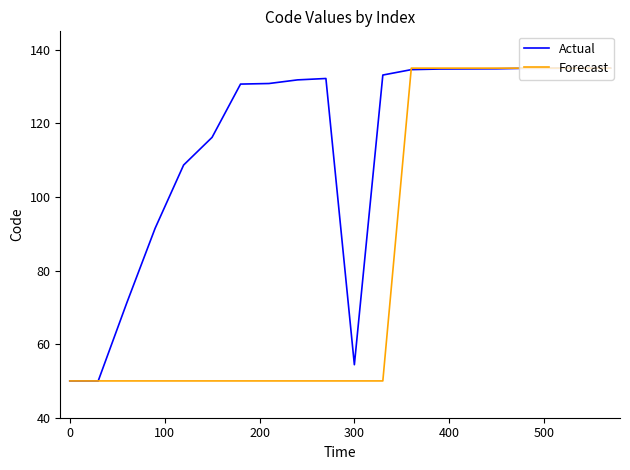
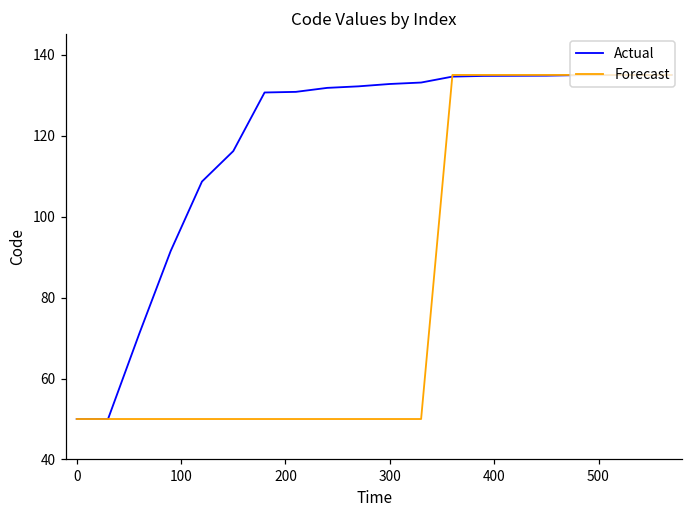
  {
    "Actual": {
-     "300": 54
+     "300": 133
    },
    "Forecast": {
      "300": 50
    }
  }
